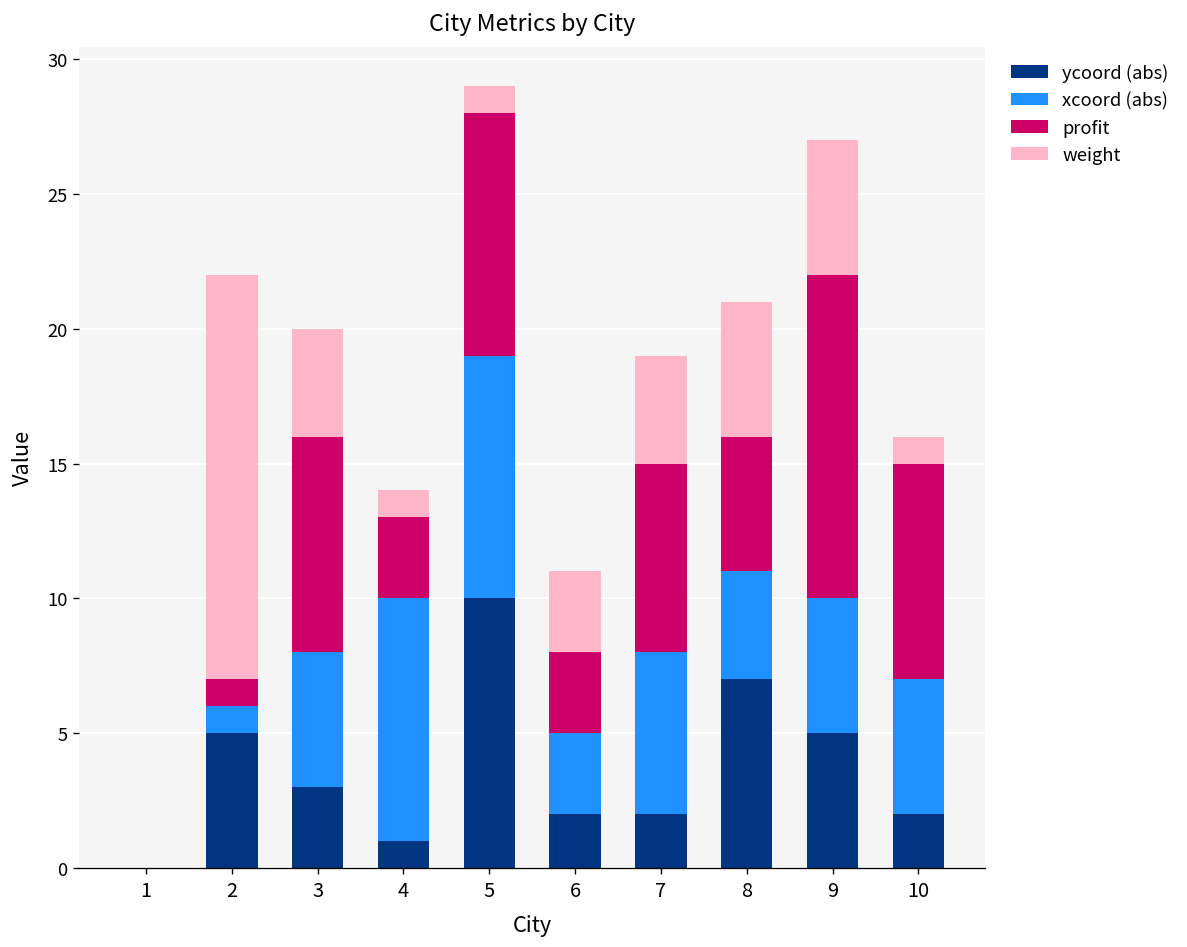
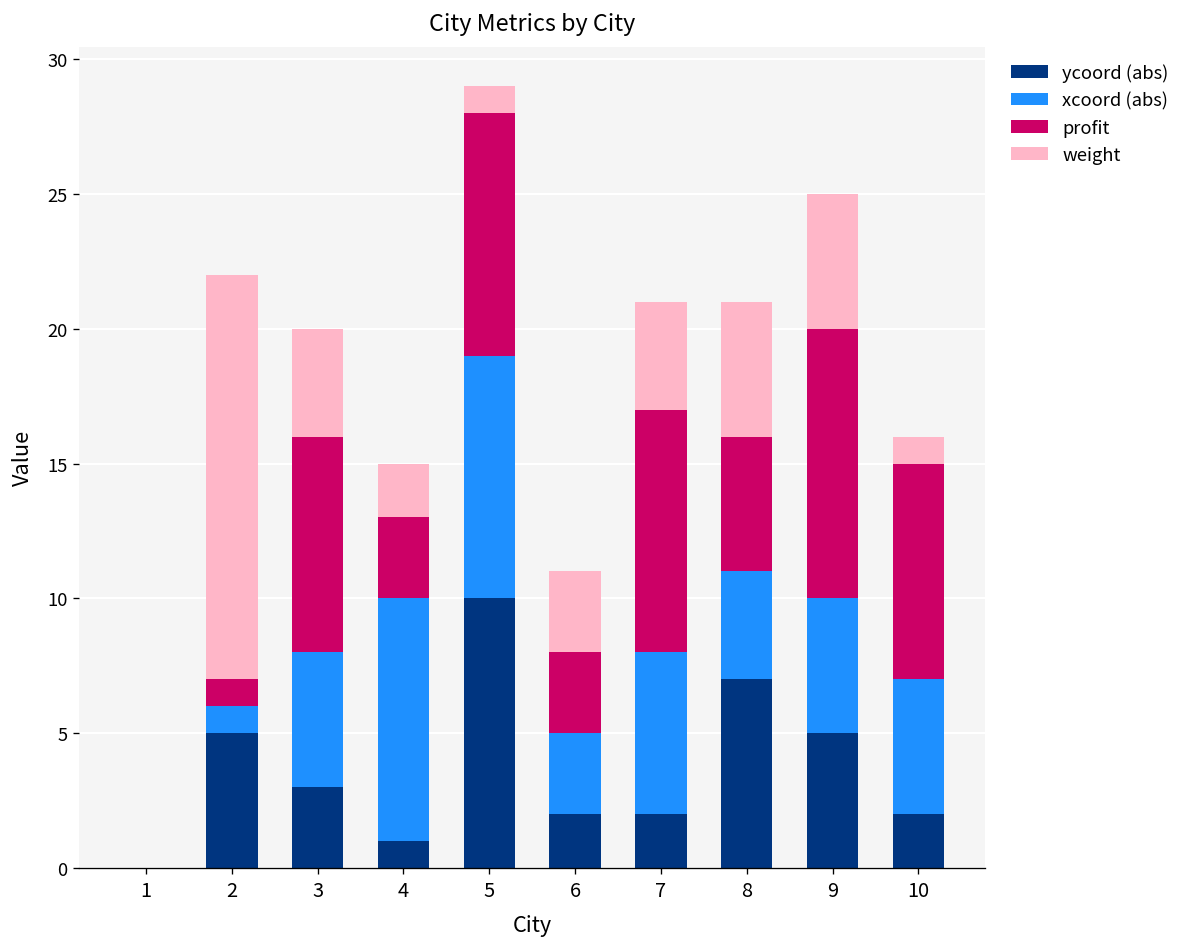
  {
    "ycoord (abs)": {
      "1": 0,
      "2": 5,
      "3": 3,
      "4": 1,
      "5": 10,
      "6": 2,
      "7": 2,
      "8": 7,
      "9": 5,
      "10": 2
    },
    "xcoord (abs)": {
      "1": 0,
      "2": 1,
      "3": 5,
      "4": 9,
      "5": 9,
      "6": 3,
      "7": 6,
      "8": 4,
      "9": 5,
      "10": 5
    },
    "profit": {
      "1": 0,
      "2": 1,
      "3": 8,
      "4": 3,
      "5": 9,
      "6": 3,
-     "7": 7,
+     "7": 9,
      "8": 5,
-     "9": 12,
+     "9": 10,
      "10": 8
    },
    "weight": {
      "1": 0,
      "2": 15,
      "3": 4,
-     "4": 1,
+     "4": 2,
      "5": 1,
      "6": 3,
      "7": 4,
      "8": 5,
      "9": 5,
      "10": 1
    }
  }
